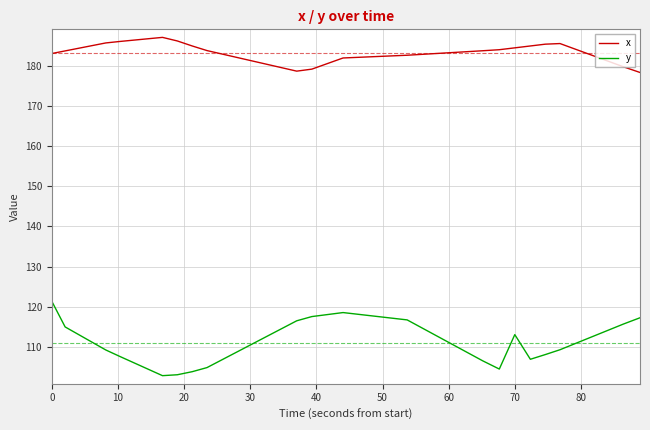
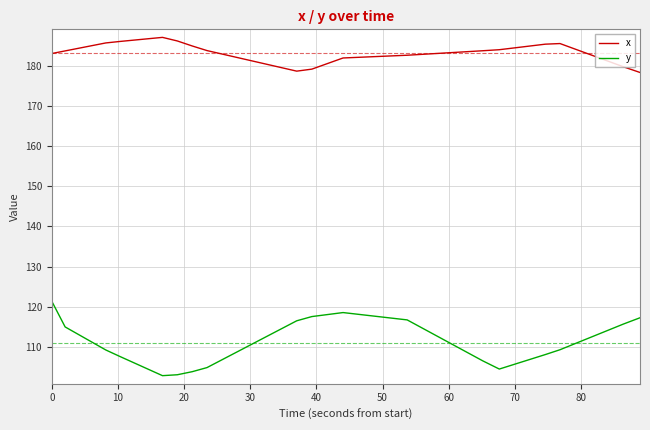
  {
    "x": {
      "0": 183,
      "70": 184
    },
    "y": {
      "0": 121,
-     "70": 113
+     "70": 106
    }
  }
